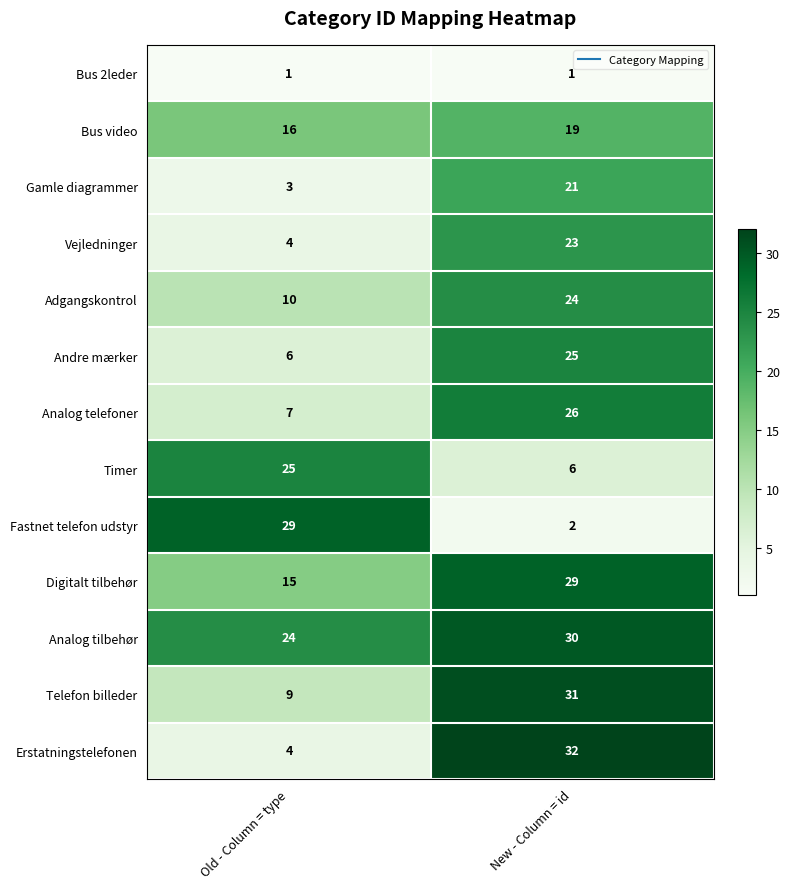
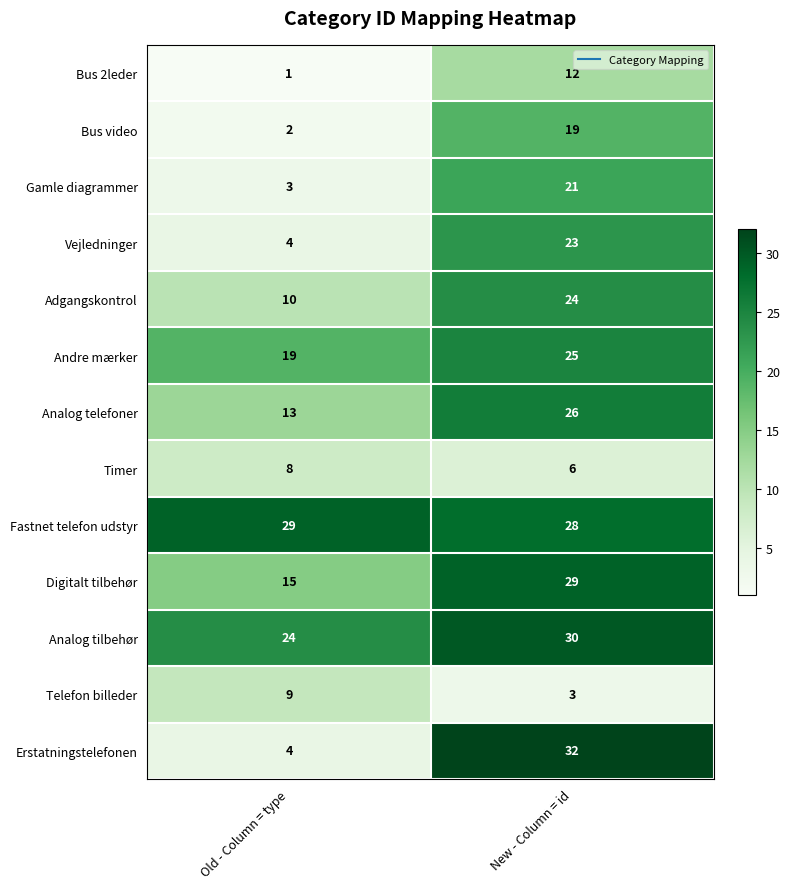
  {
    "Bus 2leder": {
      "Old - Column = type": 1,
-     "New - Column = id": 1
+     "New - Column = id": 12
    },
    "Bus video": {
-     "Old - Column = type": 16,
+     "Old - Column = type": 2,
      "New - Column = id": 19
    },
    "Gamle diagrammer": {
      "Old - Column = type": 3,
      "New - Column = id": 21
    },
    "Vejledninger": {
      "Old - Column = type": 4,
      "New - Column = id": 23
    },
    "Adgangskontrol": {
      "Old - Column = type": 10,
      "New - Column = id": 24
    },
    "Andre mærker": {
-     "Old - Column = type": 6,
+     "Old - Column = type": 19,
      "New - Column = id": 25
    },
    "Analog telefoner": {
-     "Old - Column = type": 7,
+     "Old - Column = type": 13,
      "New - Column = id": 26
    },
    "Timer": {
-     "Old - Column = type": 25,
+     "Old - Column = type": 8,
      "New - Column = id": 6
    },
    "Fastnet telefon udstyr": {
      "Old - Column = type": 29,
-     "New - Column = id": 2
+     "New - Column = id": 28
    },
    "Digitalt tilbehør": {
      "Old - Column = type": 15,
      "New - Column = id": 29
    },
    "Analog tilbehør": {
      "Old - Column = type": 24,
      "New - Column = id": 30
    },
    "Telefon billeder": {
      "Old - Column = type": 9,
-     "New - Column = id": 31
+     "New - Column = id": 3
    },
    "Erstatningstelefonen": {
      "Old - Column = type": 4,
      "New - Column = id": 32
    }
  }
